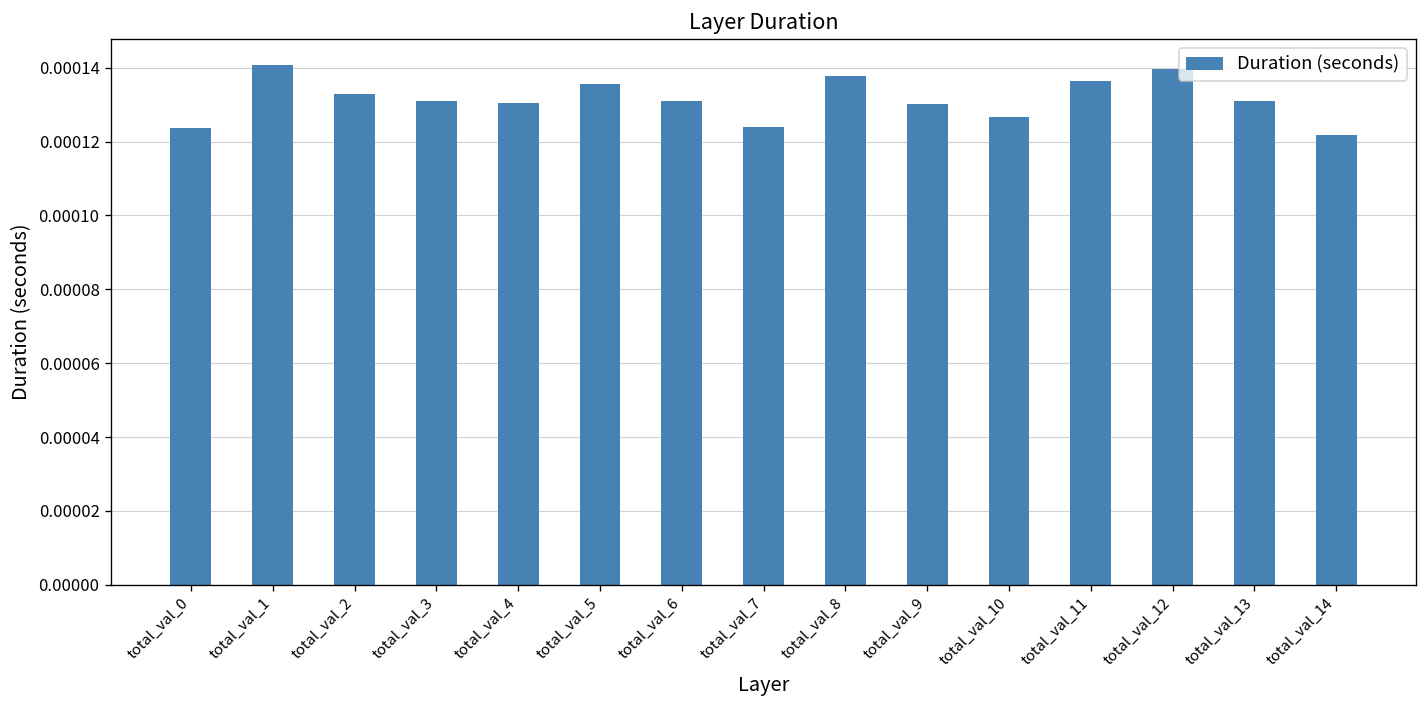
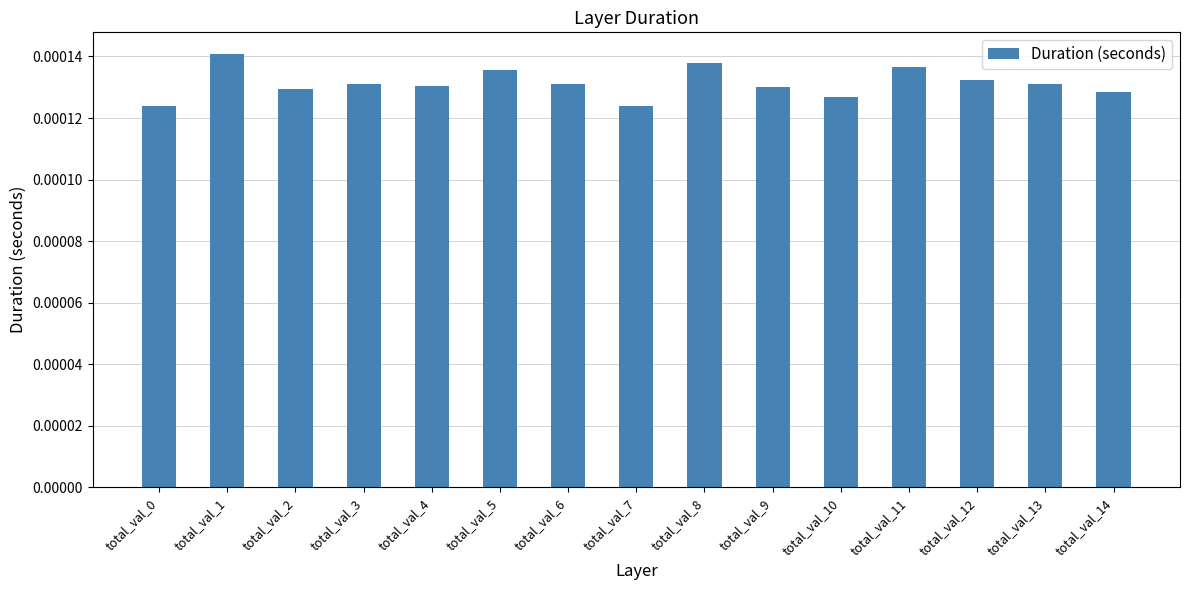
  {
    "total_val_0": 0.000124,
    "total_val_1": 0.000141,
-   "total_val_2": 0.000133,
+   "total_val_2": 0.000129,
    "total_val_3": 0.000131,
    "total_val_4": 0.000130,
    "total_val_5": 0.000136,
    "total_val_6": 0.000131,
    "total_val_7": 0.000124,
    "total_val_8": 0.000138,
    "total_val_9": 0.000130,
    "total_val_10": 0.000127,
    "total_val_11": 0.000136,
-   "total_val_12": 0.000140,
+   "total_val_12": 0.000132,
    "total_val_13": 0.000131,
-   "total_val_14": 0.000122
+   "total_val_14": 0.000128
  }
